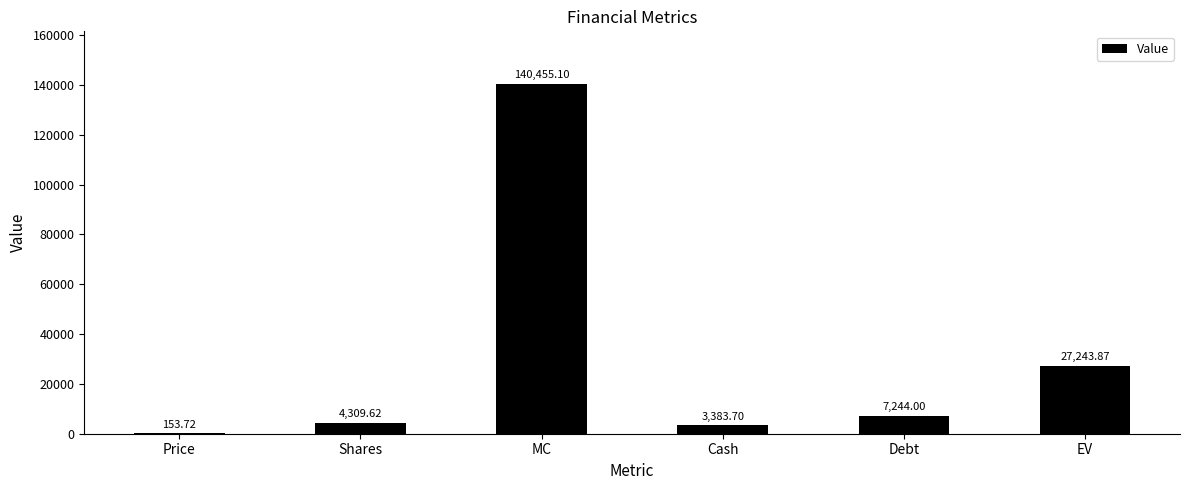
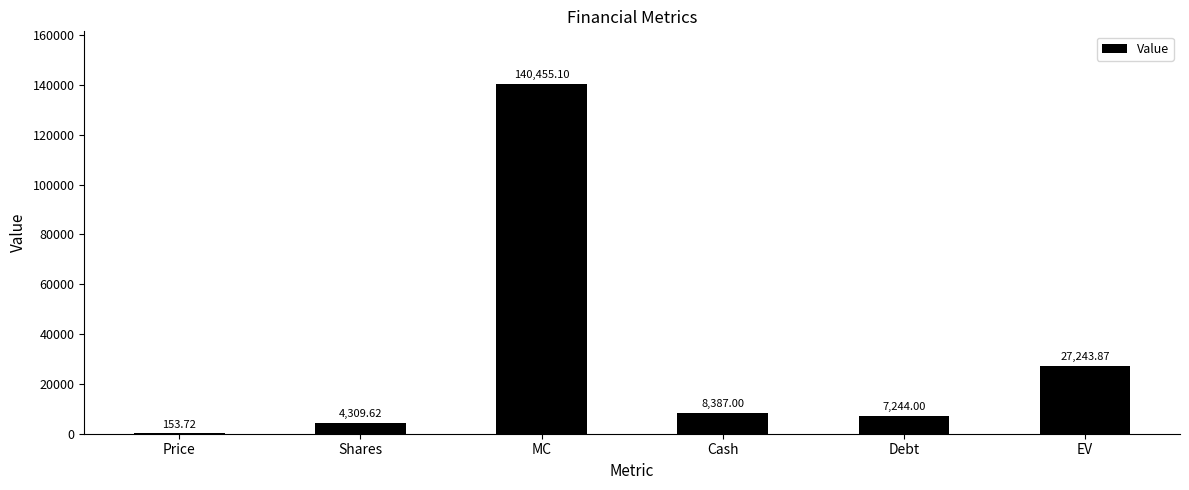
  {
    "Price": "153.72",
    "Shares": "4,309.62",
    "MC": "140,455.10",
-   "Cash": "3,383.70",
+   "Cash": "8,387.00",
    "Debt": "7,244.00",
    "EV": "27,243.87"
  }
